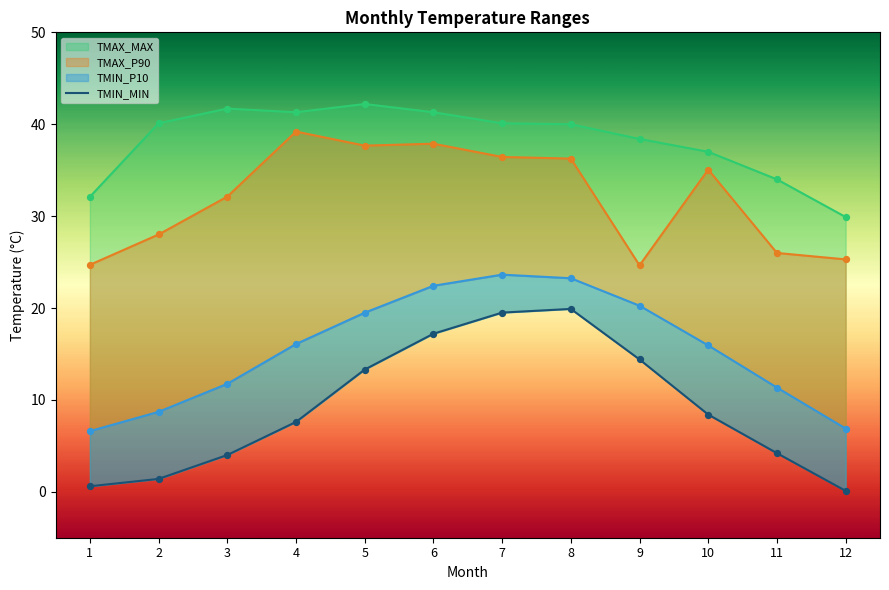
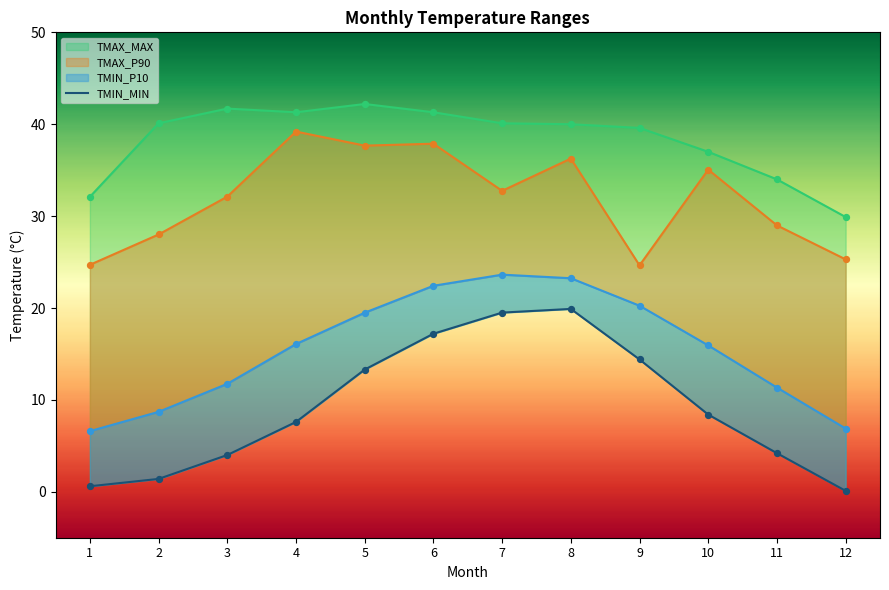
  {
    "TMAX_MAX": {
      "1": 32,
      "2": 40,
      "3": 42,
      "4": 41,
      "5": 42,
      "6": 41,
      "7": 40,
      "8": 40,
-     "9": 38,
+     "9": 40,
      "10": 37,
      "11": 34,
      "12": 30
    },
    "TMAX_P90": {
      "1": 25,
      "2": 28,
      "3": 32,
      "4": 39,
      "5": 38,
      "6": 38,
-     "7": 36,
+     "7": 33,
      "8": 36,
      "9": 25,
      "10": 35,
-     "11": 26,
+     "11": 29,
      "12": 25
    }
  }
